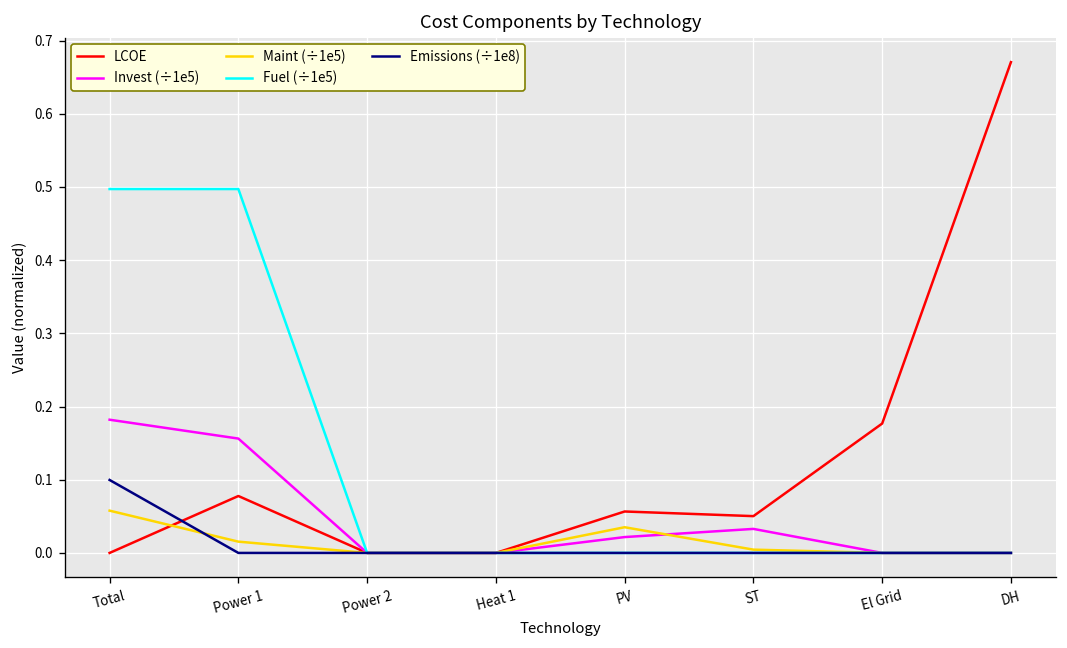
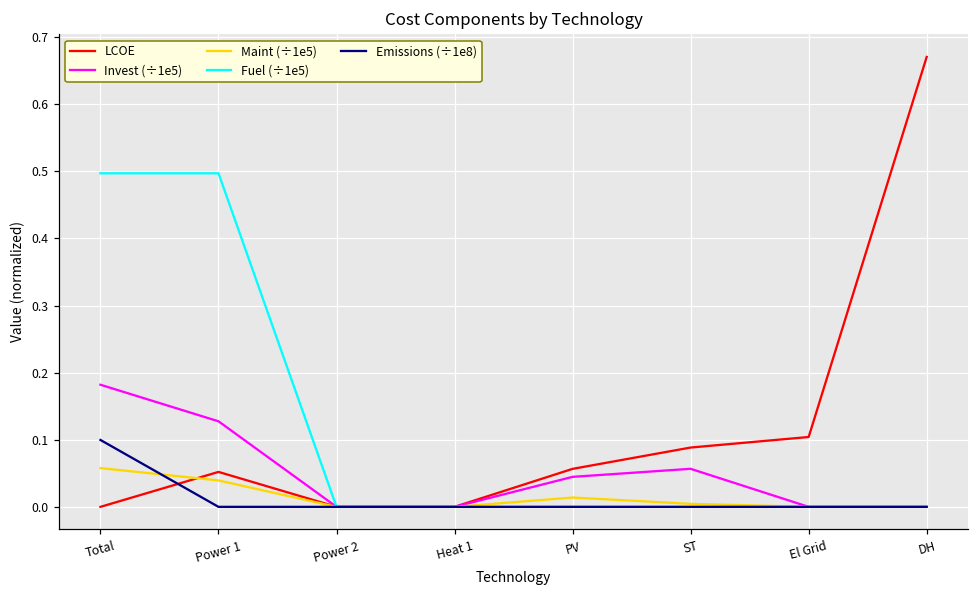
  {
    "LCOE": {
      "Total": 0.00,
-     "Power 1": 0.08,
+     "Power 1": 0.05,
      "PV": 0.06,
-     "ST": 0.05,
-     "El Grid": 0.18,
+     "ST": 0.09,
+     "El Grid": 0.10,
      "DH": 0.67
    },
    "Invest (÷1e5)": {
      "Total": 0.18,
-     "Power 1": 0.16,
-     "PV": 0.02,
-     "ST": 0.03
+     "Power 1": 0.13,
+     "PV": 0.04,
+     "ST": 0.06
    },
    "Maint (÷1e5)": {
      "Total": 0.06,
-     "Power 1": 0.02,
-     "PV": 0.04,
+     "Power 1": 0.04,
+     "PV": 0.01,
      "ST": 0.00
    },
    "Fuel (÷1e5)": {
      "Total": 0.50,
      "Power 1": 0.50
    },
    "Emissions (÷1e8)": {
      "Total": 0.10,
      "Power 1": 0.00
    }
  }
